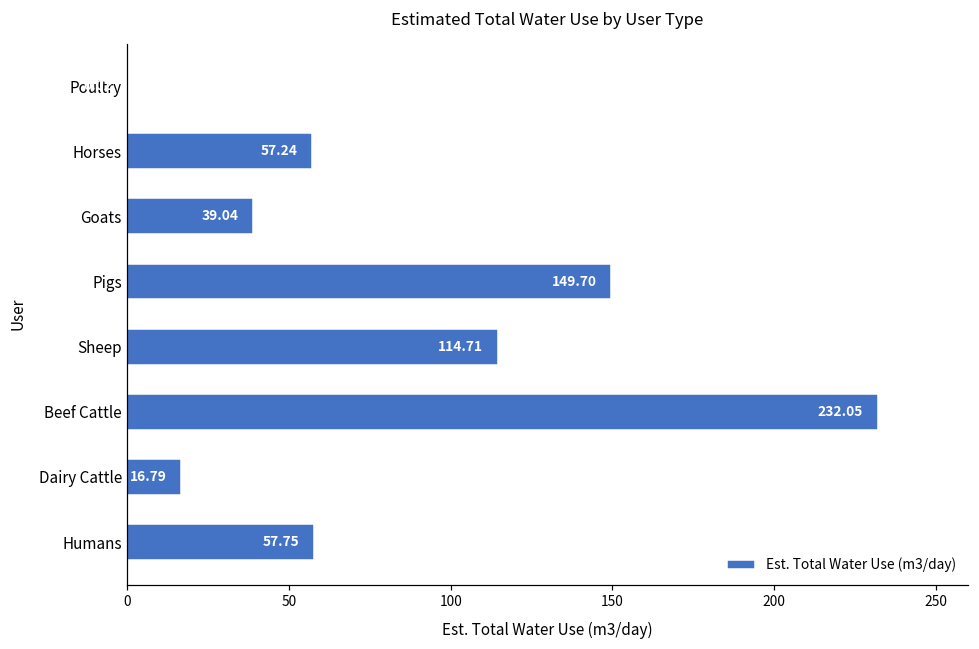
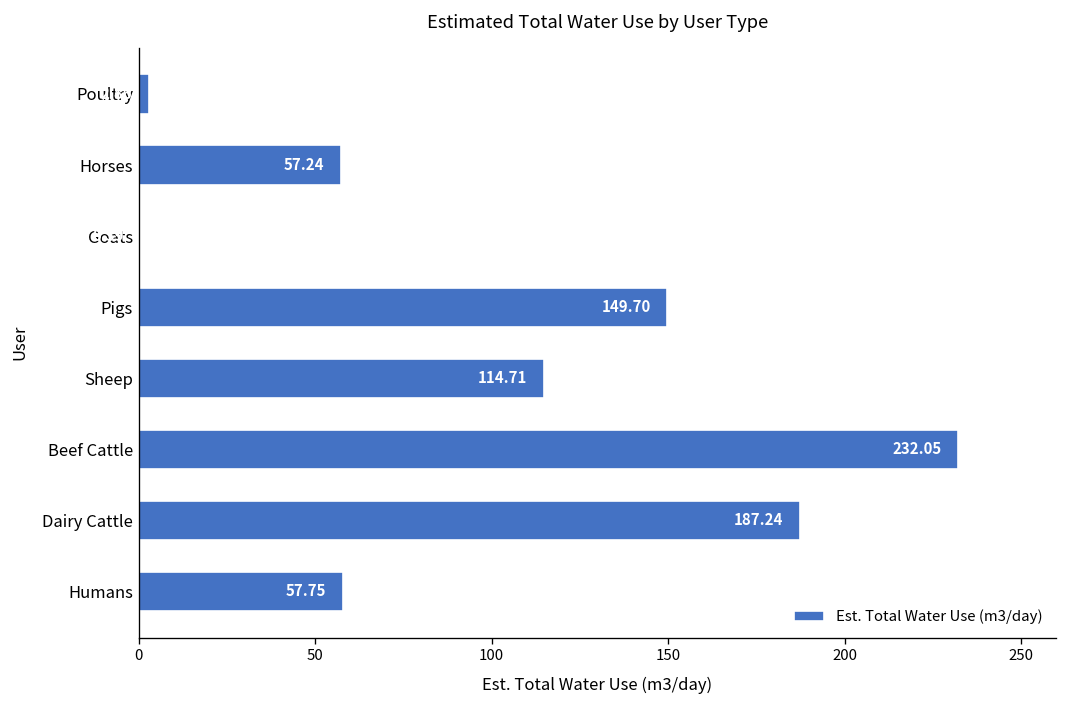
  {
-   "Poultry": 0,
+   "Poultry": 3,
    "Horses": 57.24,
-   "Goats": 39,
+   "Goats": 0,
    "Pigs": 149.70,
    "Sheep": 114.71,
    "Beef Cattle": 232.05,
-   "Dairy Cattle": 16.79,
+   "Dairy Cattle": 187.24,
    "Humans": 57.75
  }
